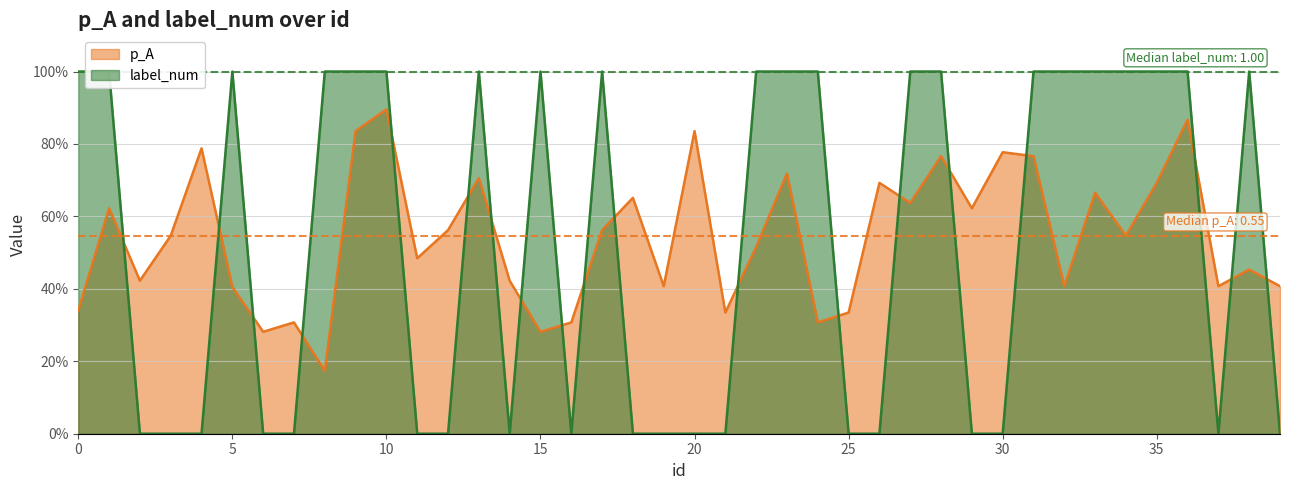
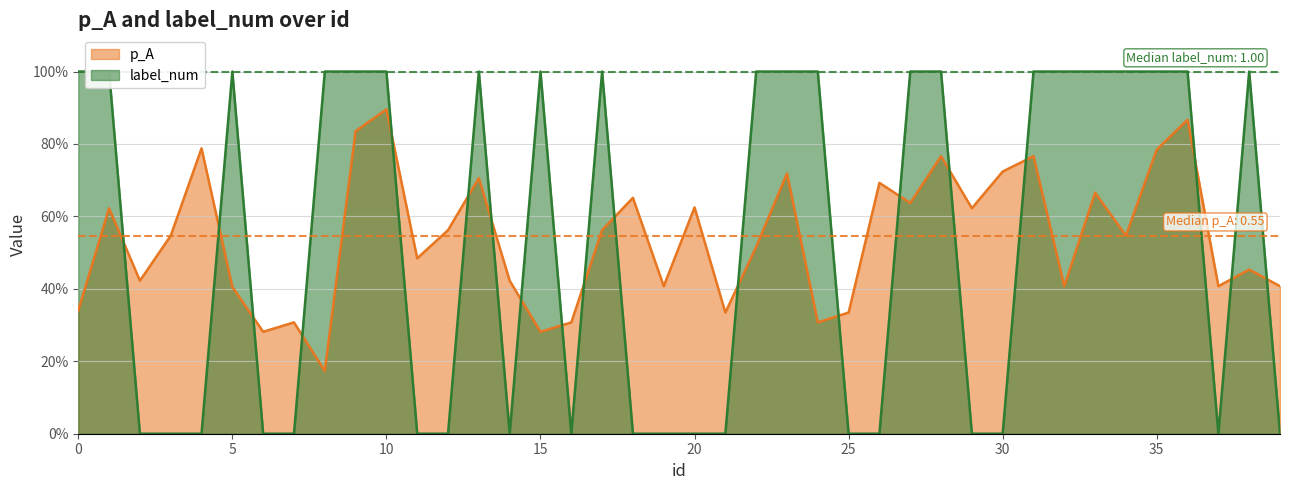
  {
    "p_A": {
      "0": "34%",
      "5": "41%",
      "10": "90%",
      "15": "28%",
-     "20": "84%",
+     "20": "62%",
      "25": "33%",
-     "30": "78%",
-     "35": "69%"
+     "30": "72%",
+     "35": "78%"
    },
    "label_num": {
      "0": "100%",
      "5": "100%",
      "10": "100%",
      "15": "100%",
      "20": "0%",
      "25": "0%",
      "30": "0%"
    }
  }
